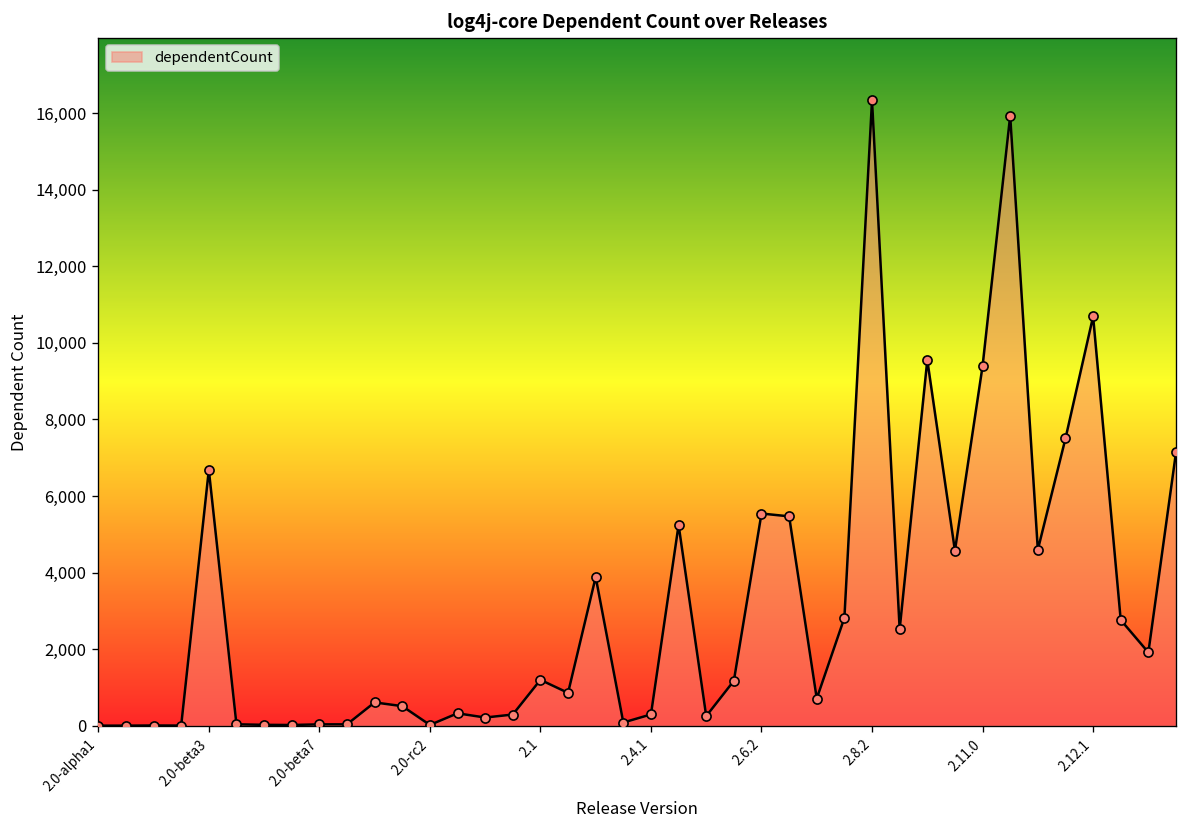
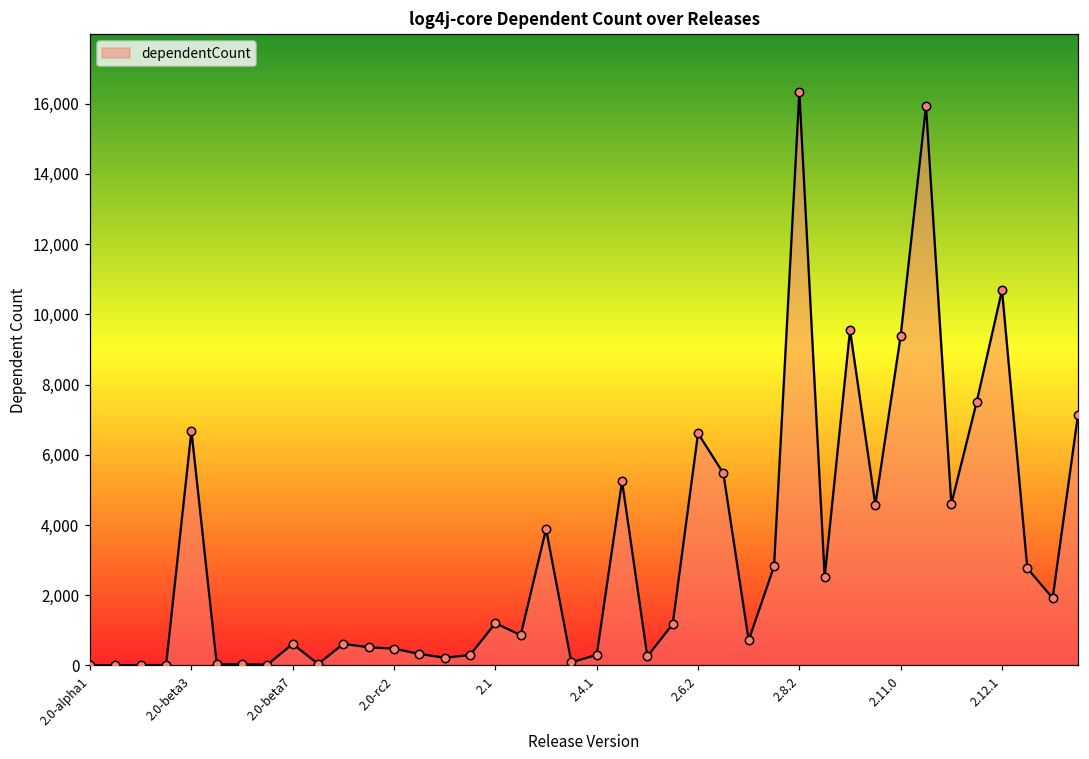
  {
    "2.0-alpha1": "0",
    "2.0-beta3": "6,700",
-   "2.0-beta7": "0",
-   "2.0-rc2": "0",
+   "2.0-beta7": "600",
+   "2.0-rc2": "500",
    "2.1": "1,200",
    "2.4.1": "300",
-   "2.6.2": "5,500",
+   "2.6.2": "6,600",
    "2.8.2": "16,300",
    "2.11.0": "9,400",
    "2.12.1": "10,700"
  }
